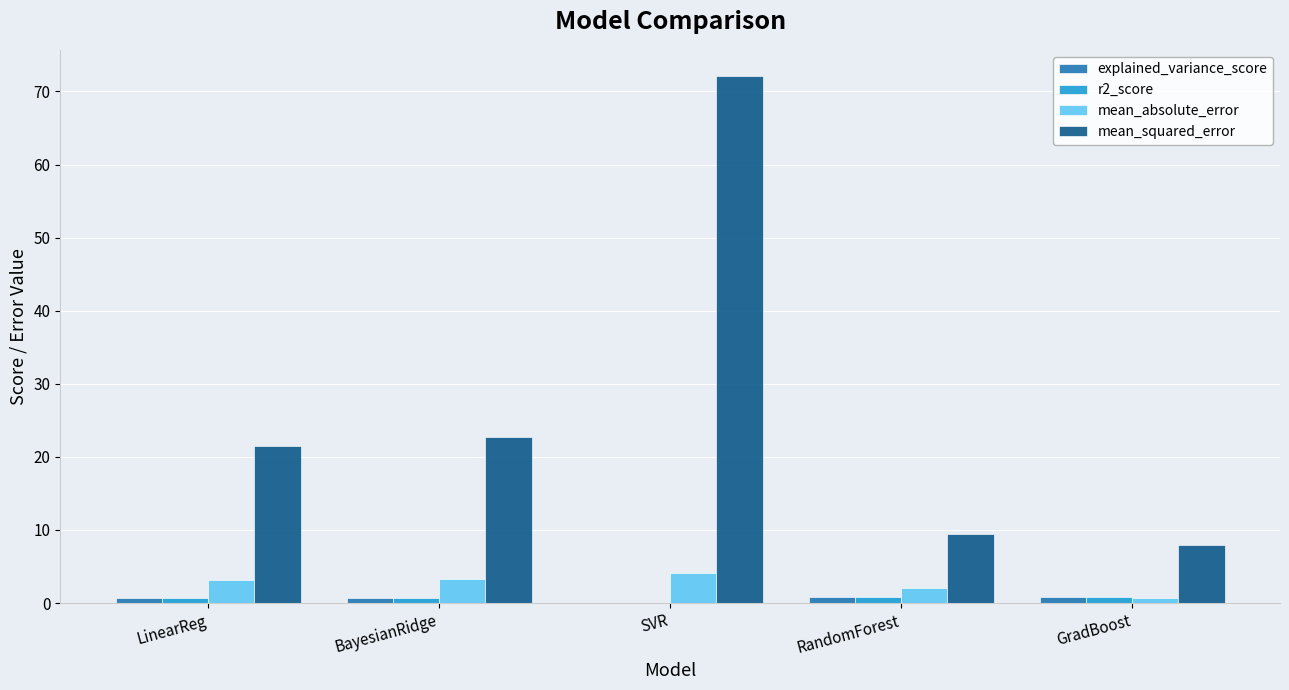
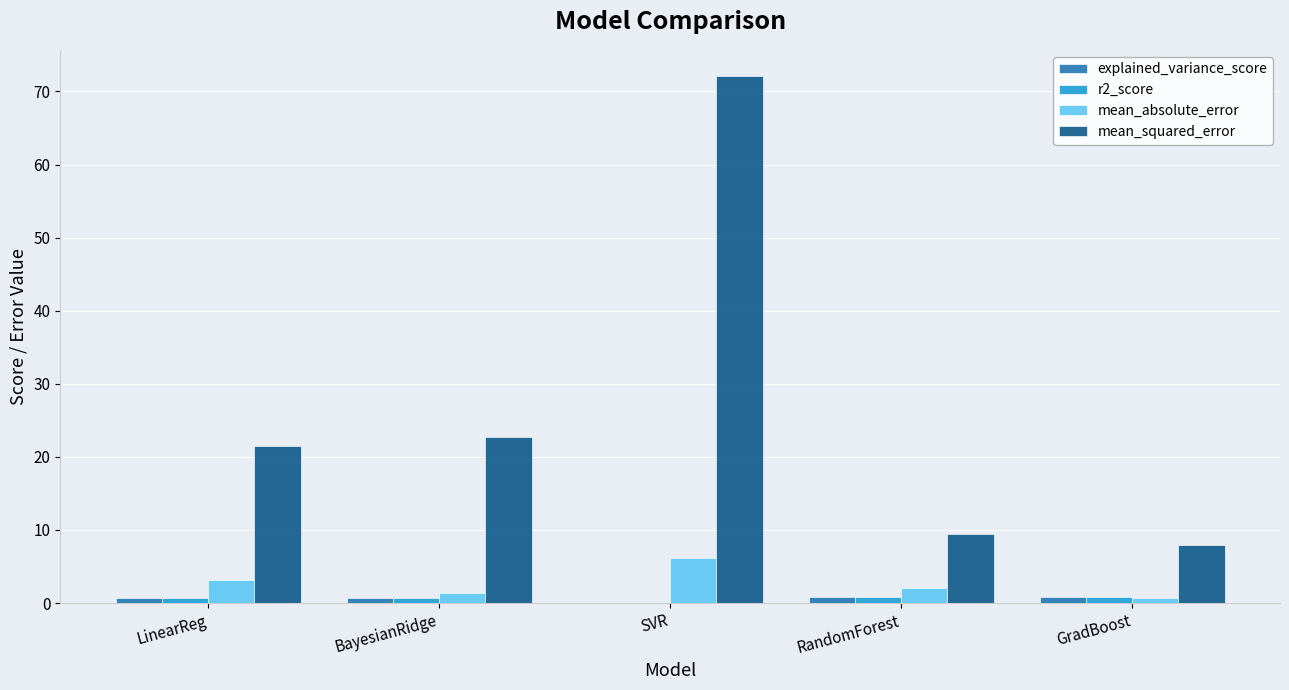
  {
    "mean_absolute_error": {
      "LinearReg": 3,
-     "BayesianRidge": 3,
-     "SVR": 4,
+     "BayesianRidge": 1,
+     "SVR": 6,
      "RandomForest": 2,
      "GradBoost": 1
    }
  }
